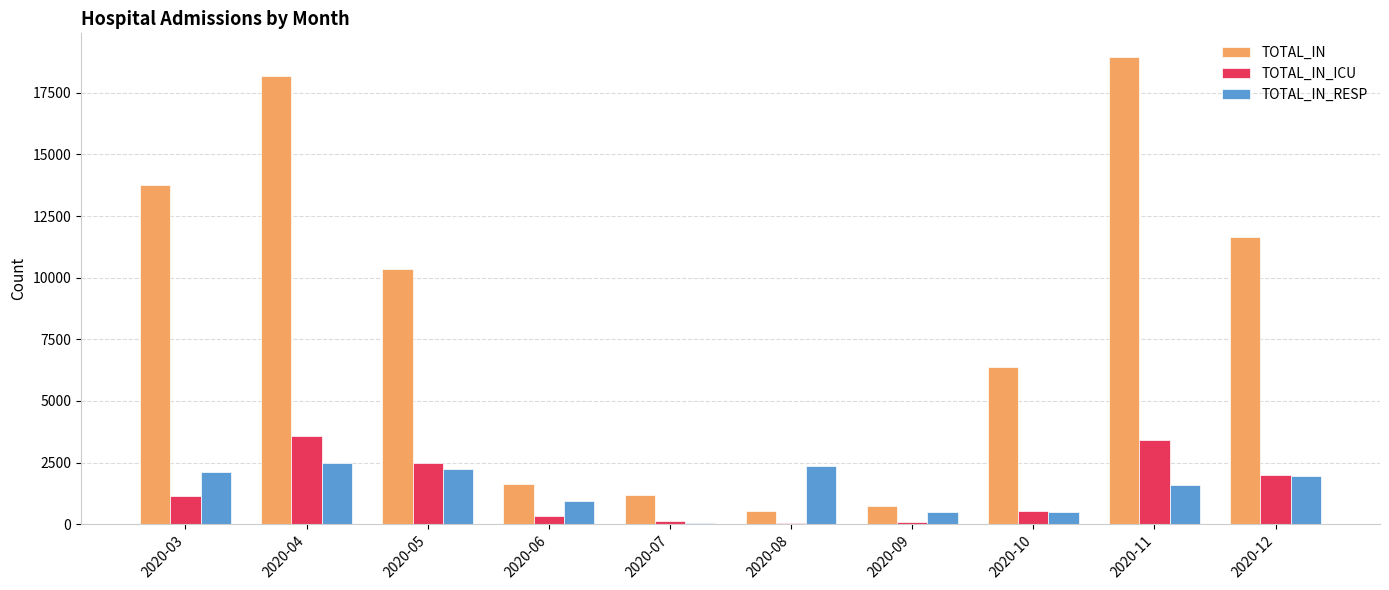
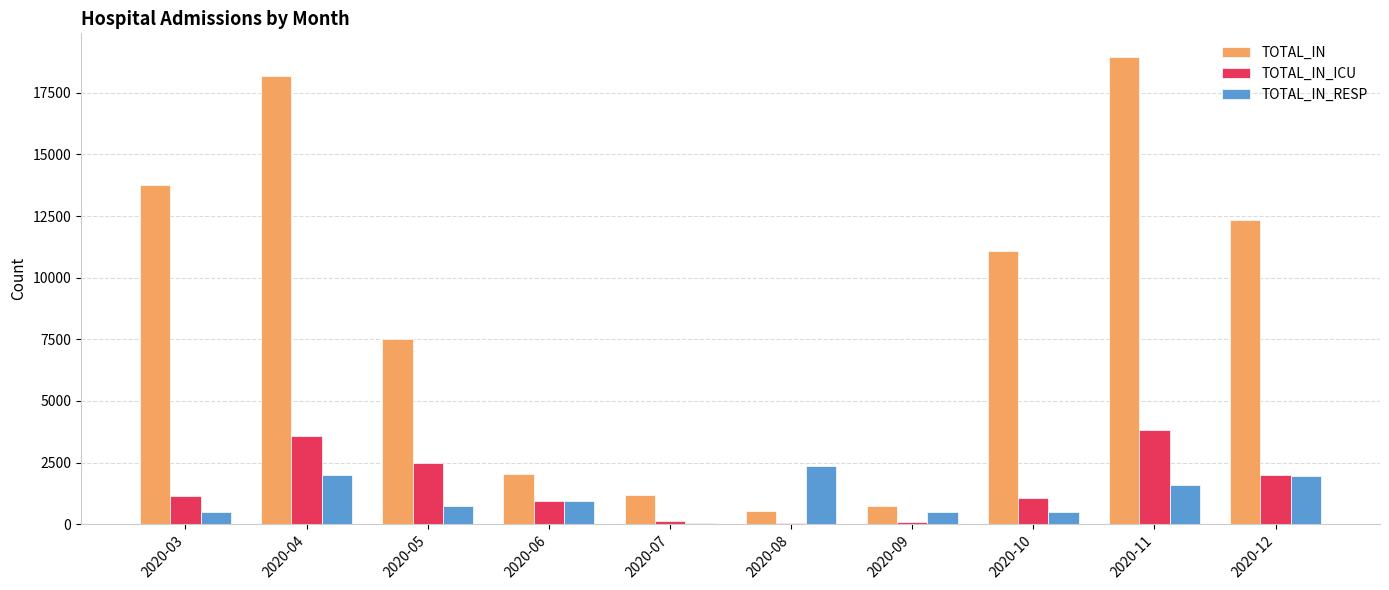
  {
    "TOTAL_IN": {
      "2020-03": 13700,
      "2020-04": 18200,
-     "2020-05": 10400,
-     "2020-06": 1600,
+     "2020-05": 7500,
+     "2020-06": 2000,
      "2020-07": 1200,
      "2020-08": 500,
      "2020-09": 700,
-     "2020-10": 6400,
+     "2020-10": 11100,
      "2020-11": 19000,
-     "2020-12": 11700
+     "2020-12": 12400
    },
    "TOTAL_IN_ICU": {
      "2020-03": 1100,
      "2020-04": 3600,
      "2020-05": 2500,
-     "2020-06": 300,
+     "2020-06": 1000,
      "2020-07": 100,
-     "2020-10": 500,
-     "2020-11": 3400,
+     "2020-10": 1100,
+     "2020-11": 3800,
      "2020-12": 2000
    },
    "TOTAL_IN_RESP": {
-     "2020-03": 2100,
-     "2020-04": 2500,
-     "2020-05": 2200,
+     "2020-03": 500,
+     "2020-04": 2000,
+     "2020-05": 700,
      "2020-06": 900,
      "2020-08": 2400,
      "2020-09": 500,
      "2020-10": 500,
      "2020-11": 1600,
      "2020-12": 1900
    }
  }
